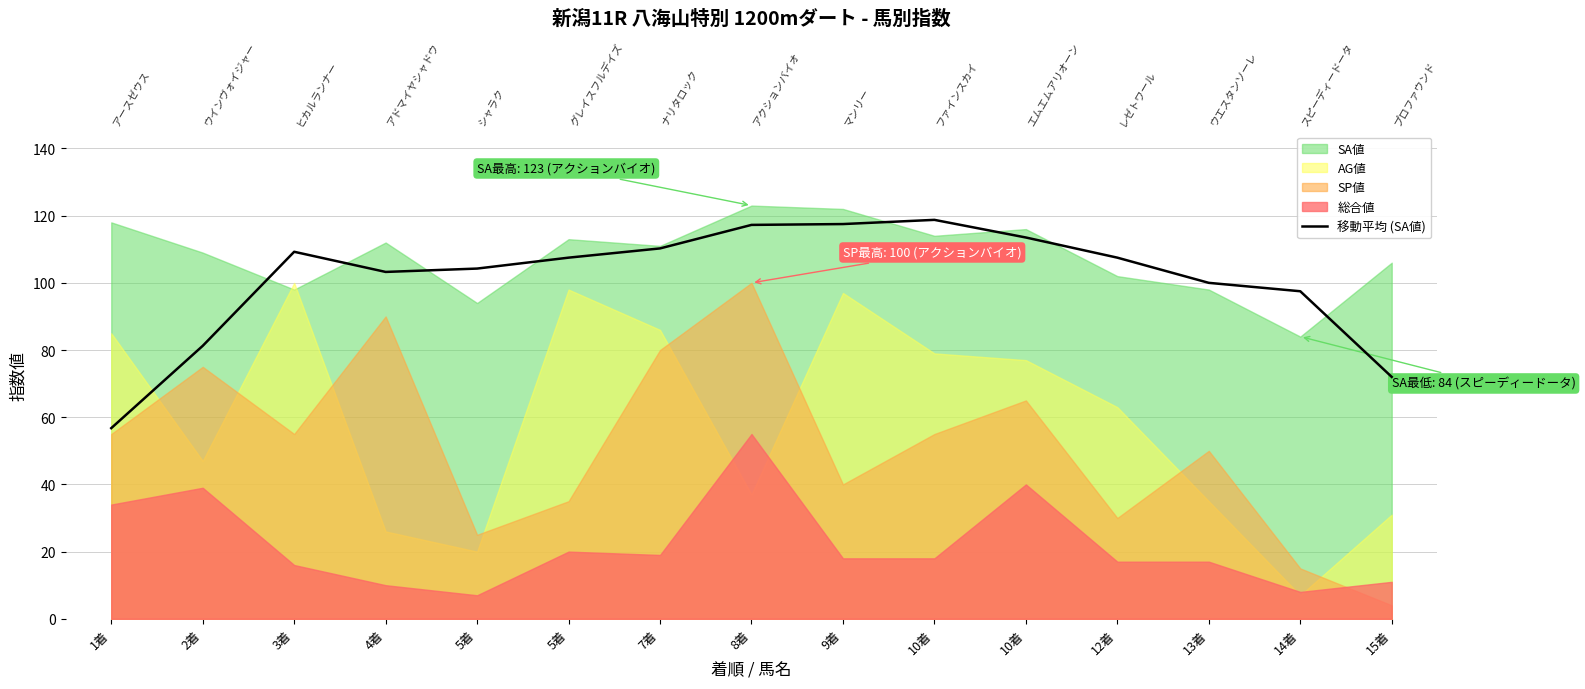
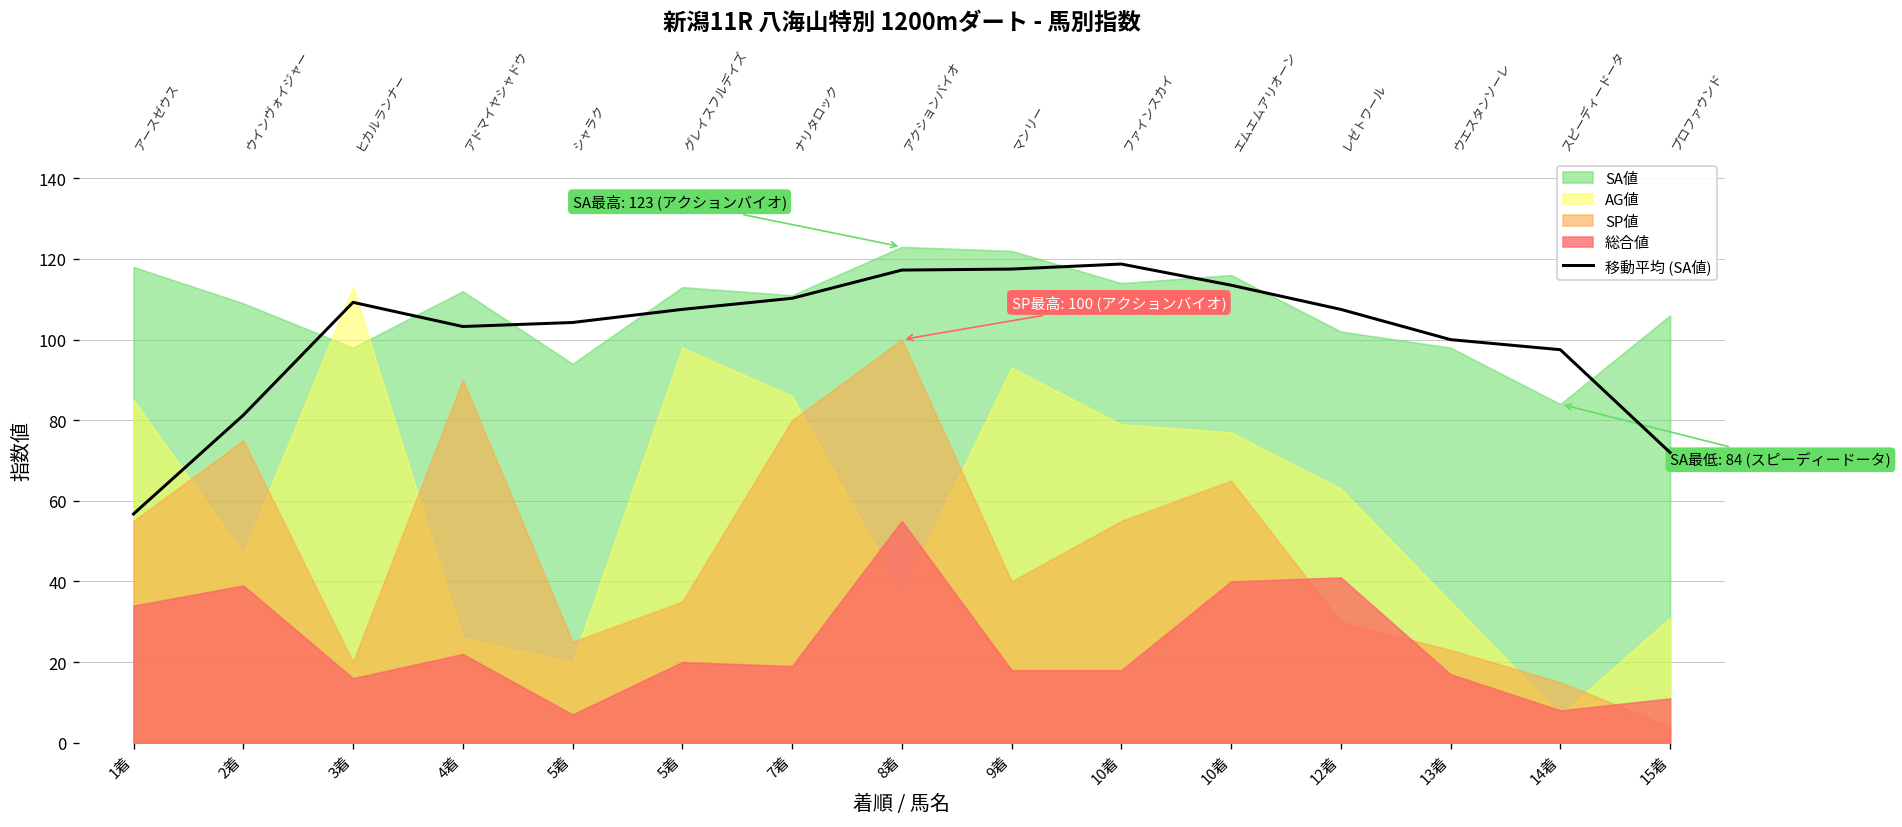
  {
    "移動平均 (SA値)": {
      "1着": 57,
      "2着": 81,
      "3着": 109,
      "4着": 103,
      "8着": 117,
      "9着": 118,
      "12着": 108,
      "13着": 100,
      "14着": 98
    },
    "SA値": {
      "1着": 118,
      "2着": 109,
      "3着": 98,
      "4着": 112,
      "9着": 122,
      "12着": 102,
      "13着": 98,
      "14着": 84,
      "15着": 106
    },
    "AG値": {
      "1着": 85,
      "2着": 47,
-     "3着": 100,
+     "3着": 113,
      "4着": 26,
      "7着": 86,
      "8着": 37,
-     "9着": 97,
+     "9着": 93,
      "12着": 63,
      "13着": 35,
      "14着": 7,
      "15着": 31
    },
    "SP値": {
      "1着": 55,
      "2着": 75,
-     "3着": 55,
+     "3着": 20,
      "4着": 90,
      "7着": 80,
      "9着": 40,
      "12着": 30,
-     "13着": 50,
+     "13着": 23,
      "14着": 15,
      "15着": 4
    },
    "総合値": {
      "1着": 34,
      "2着": 39,
      "3着": 16,
-     "4着": 10,
+     "4着": 22,
      "7着": 19,
      "8着": 55,
      "9着": 18,
-     "12着": 17,
+     "12着": 41,
      "13着": 17,
      "14着": 8,
      "15着": 11
    }
  }
